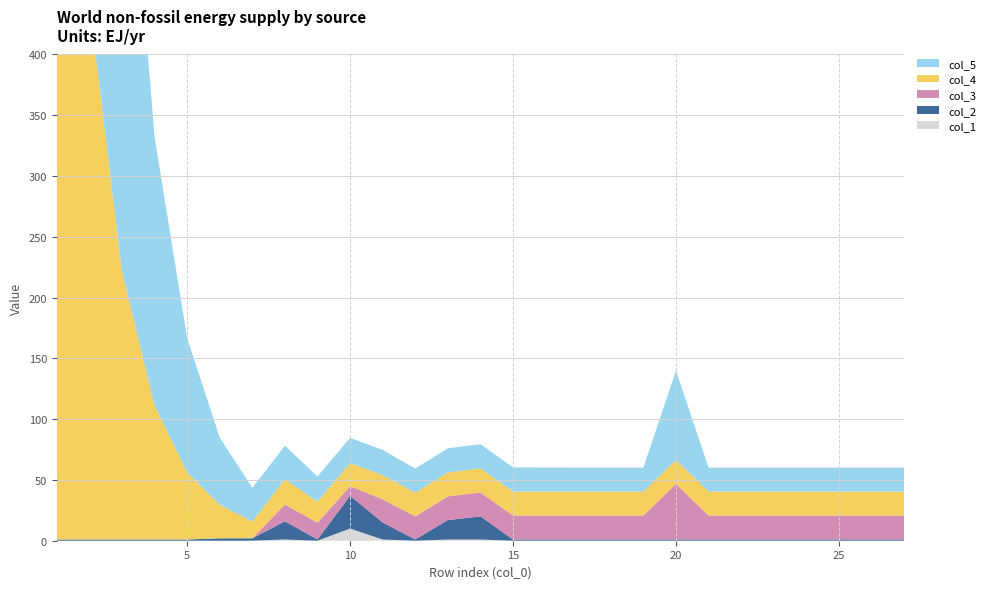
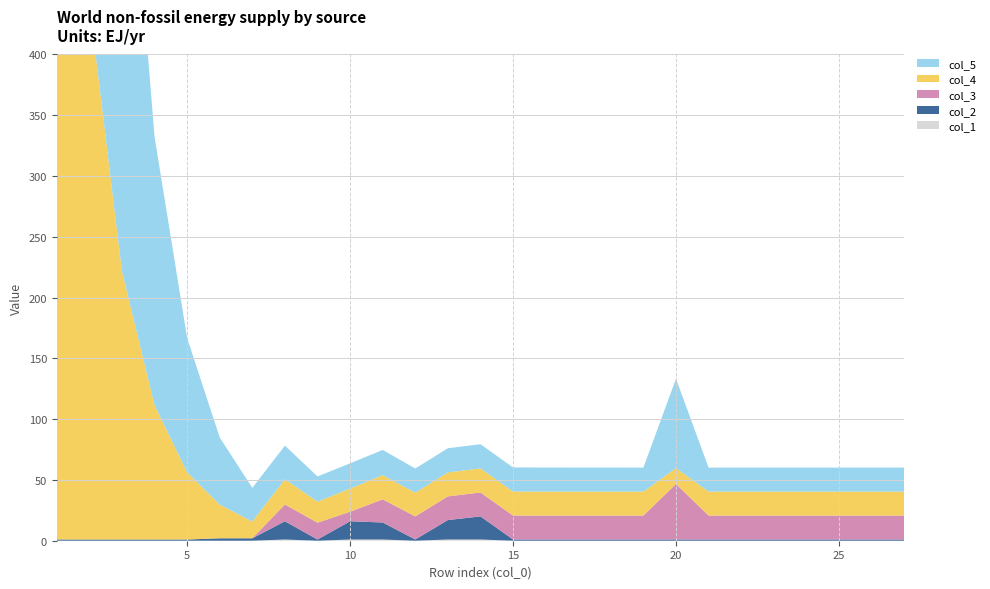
  {
    "col_1": {
-     "10": 10
+     "10": 1
    },
    "col_2": {
-     "10": 27
+     "10": 15
    },
    "col_3": {
      "10": 8,
      "15": 20,
      "20": 46,
      "25": 20
    },
    "col_4": {
      "5": 55,
      "10": 19,
      "15": 20,
-     "20": 20,
+     "20": 13,
      "25": 20
    },
    "col_5": {
      "5": 110,
      "10": 21,
      "15": 20,
      "20": 74,
      "25": 20
    }
  }
